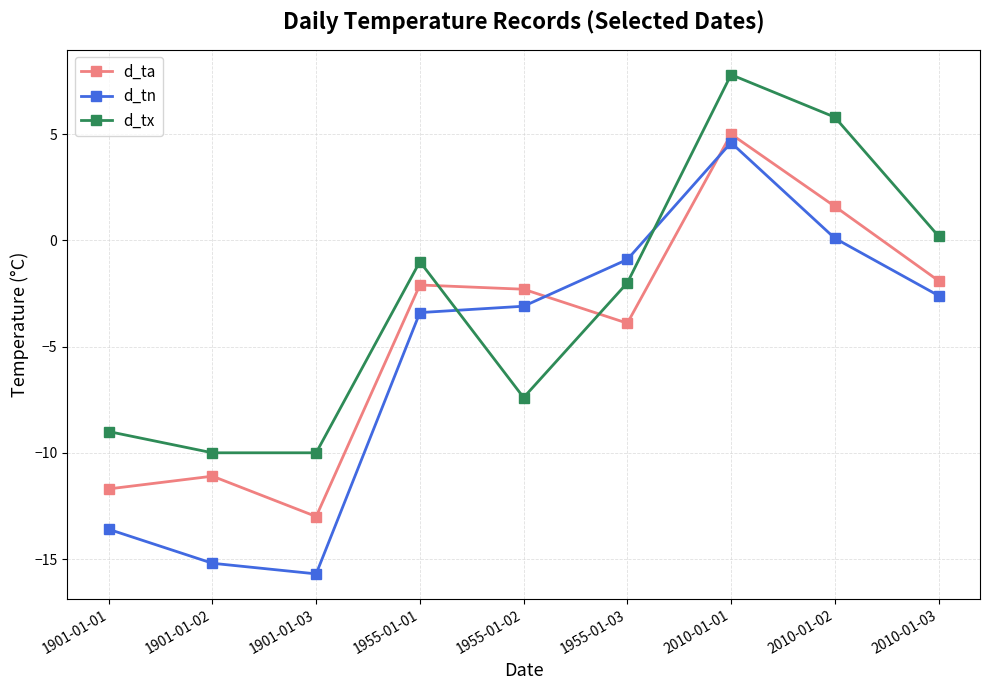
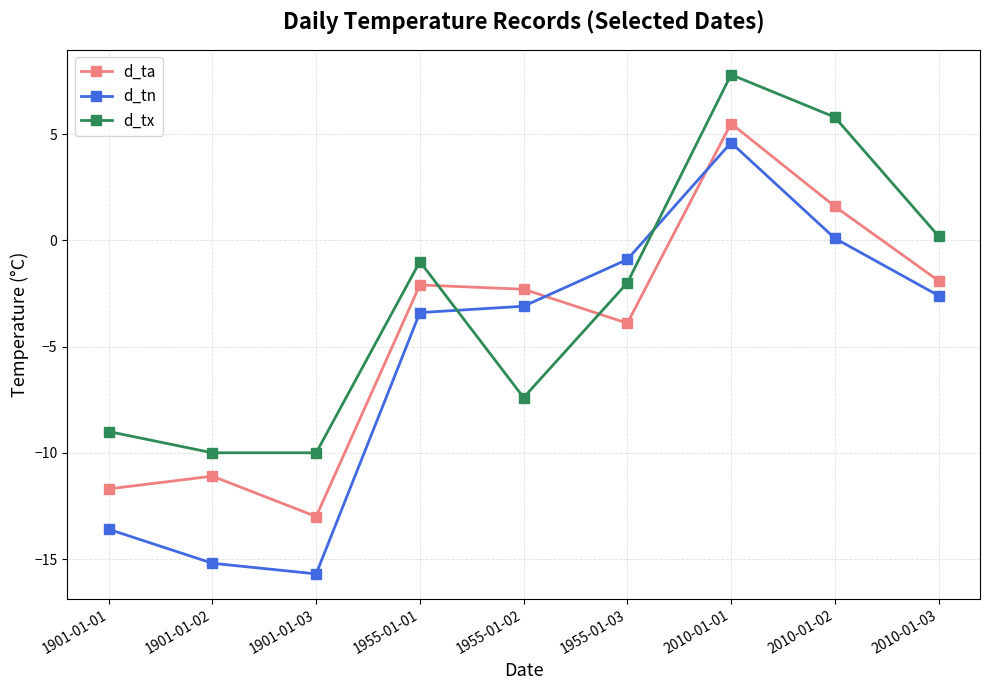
  {
    "d_ta": {
      "1901-01-01": -11.7,
      "1901-01-02": -11.1,
      "1901-01-03": -13.0,
      "1955-01-01": -2.1,
      "1955-01-02": -2.3,
      "1955-01-03": -3.9,
-     "2010-01-01": 5.0,
+     "2010-01-01": 5.5,
      "2010-01-02": 1.6,
      "2010-01-03": -1.9
    },
    "d_tn": {
      "1901-01-01": -13.6,
      "1901-01-02": -15.2,
      "1901-01-03": -15.7,
      "1955-01-01": -3.4,
      "1955-01-02": -3.1,
      "1955-01-03": -0.9,
      "2010-01-01": 4.6,
      "2010-01-02": 0.1,
      "2010-01-03": -2.6
    },
    "d_tx": {
      "1901-01-01": -9.0,
      "1901-01-02": -10.0,
      "1901-01-03": -10.0,
      "1955-01-01": -1.0,
      "1955-01-02": -7.4,
      "1955-01-03": -2.0,
      "2010-01-01": 7.8,
      "2010-01-02": 5.8,
      "2010-01-03": 0.2
    }
  }
